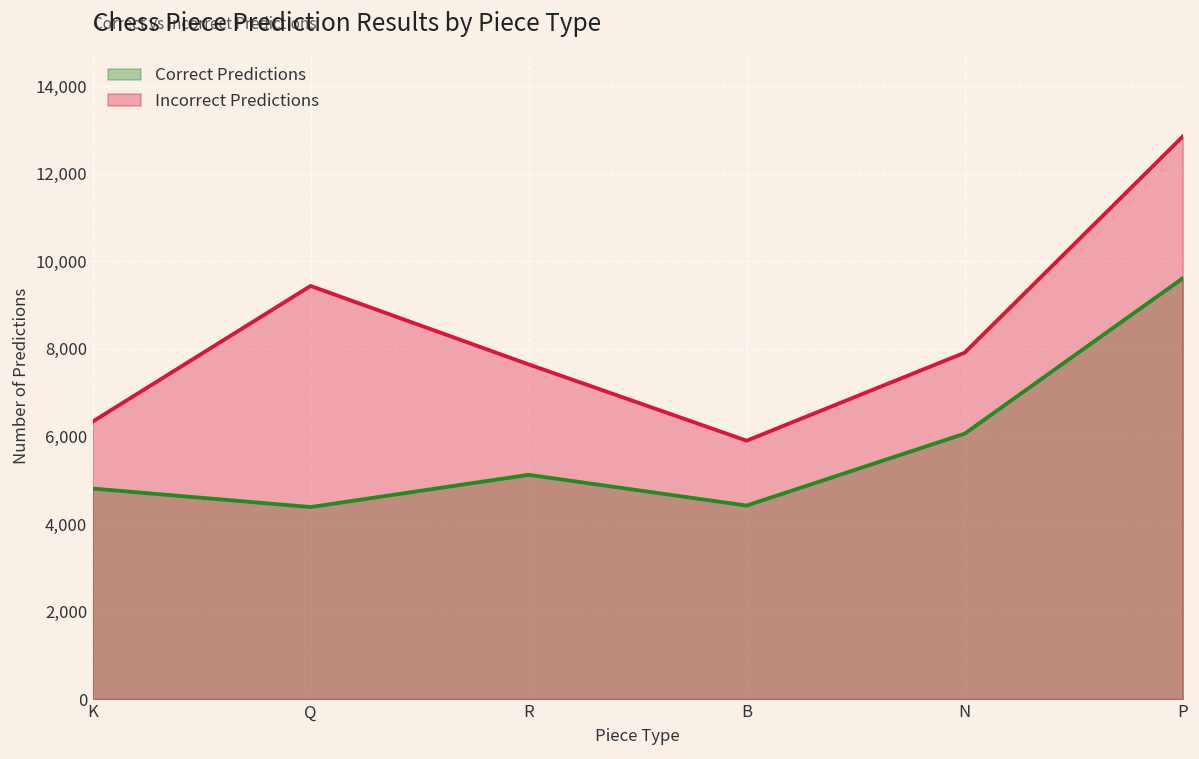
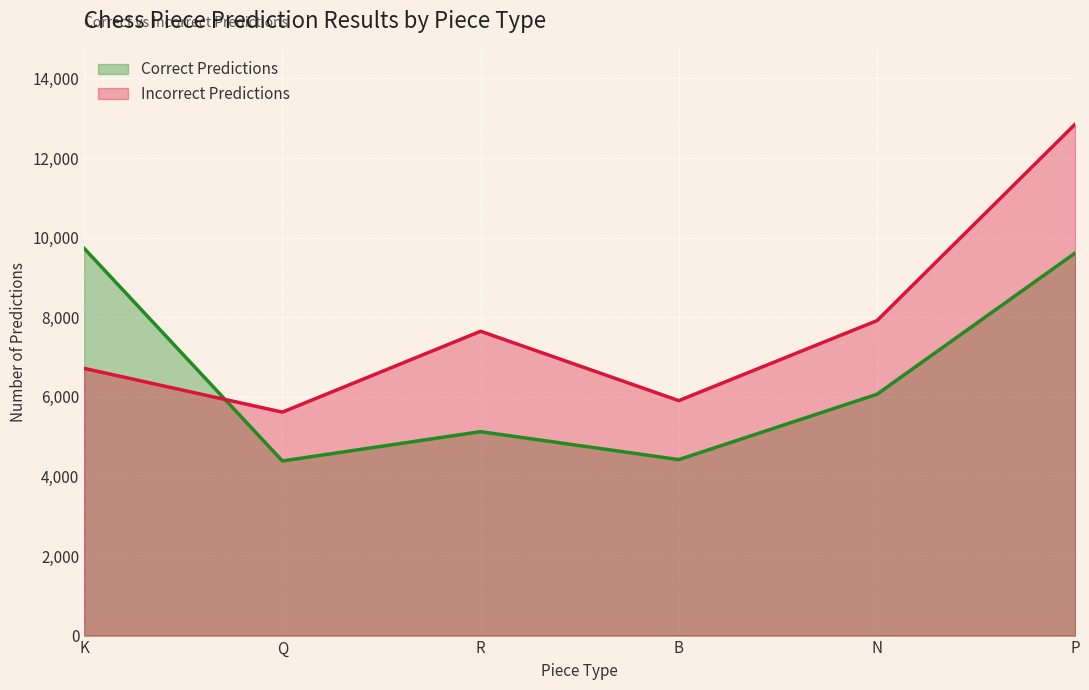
  {
    "Correct Predictions": {
-     "K": "4,800",
+     "K": "9,700",
      "Q": "4,400",
      "R": "5,100",
      "B": "4,400",
      "N": "6,100",
      "P": "9,600"
    },
    "Incorrect Predictions": {
-     "K": "6,300",
-     "Q": "9,400",
+     "K": "6,700",
+     "Q": "5,600",
      "R": "7,600",
      "B": "5,900",
      "N": "7,900",
      "P": "12,900"
    }
  }
